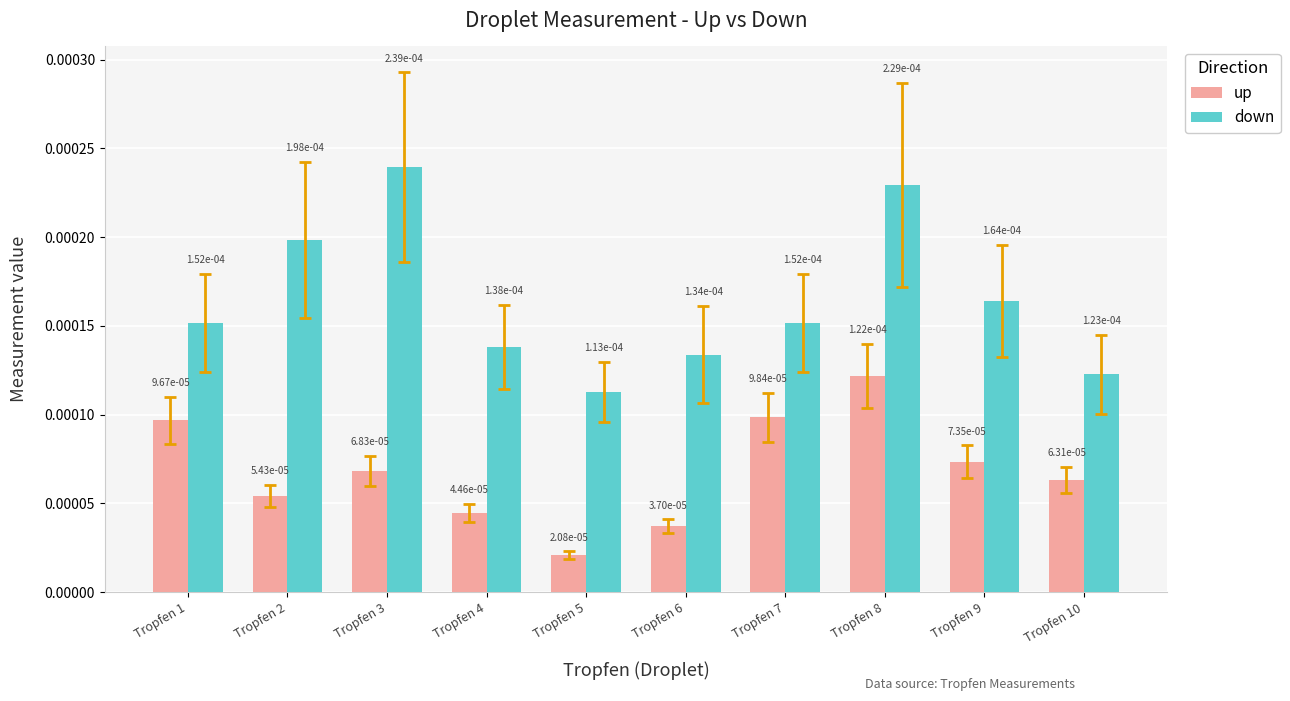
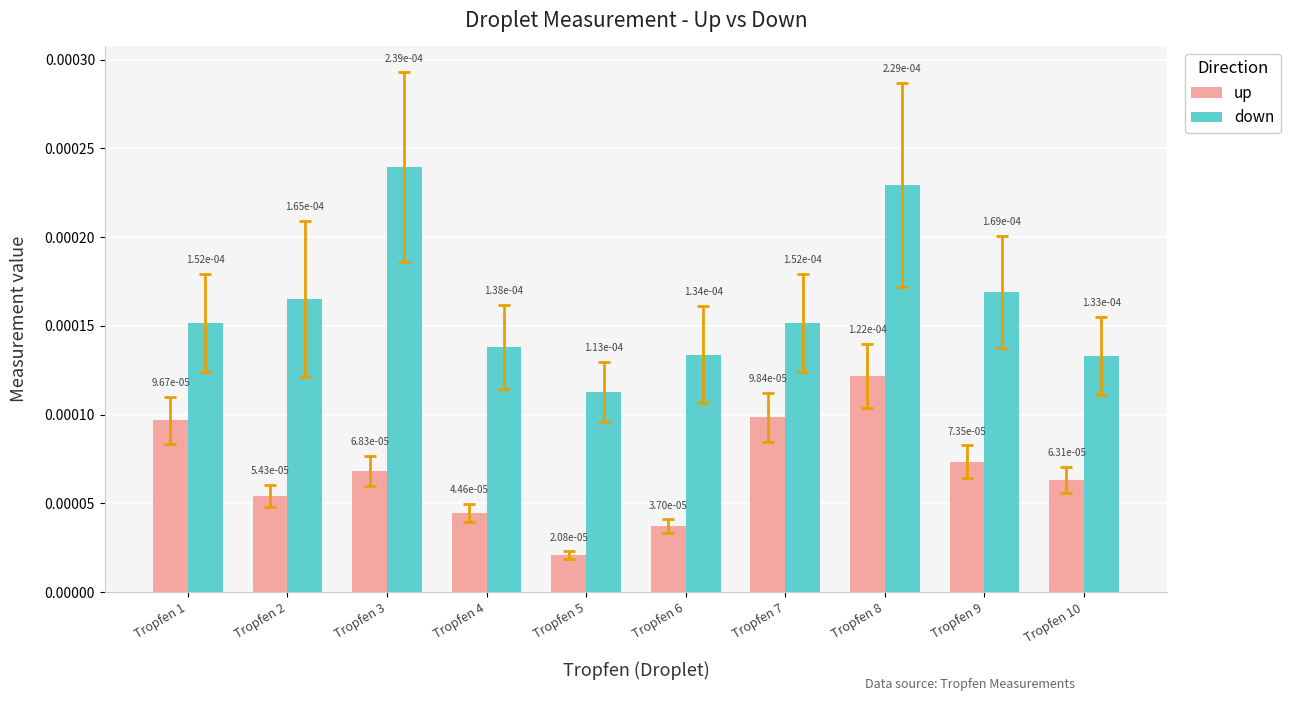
  {
    "up": {
      "Tropfen 8": "0.000122"
    },
    "down": {
-     "Tropfen 2": "1.98e-04",
-     "Tropfen 9": "1.64e-04",
-     "Tropfen 10": "1.23e-04"
+     "Tropfen 2": "1.65e-04",
+     "Tropfen 9": "1.69e-04",
+     "Tropfen 10": "1.33e-04"
    }
  }
